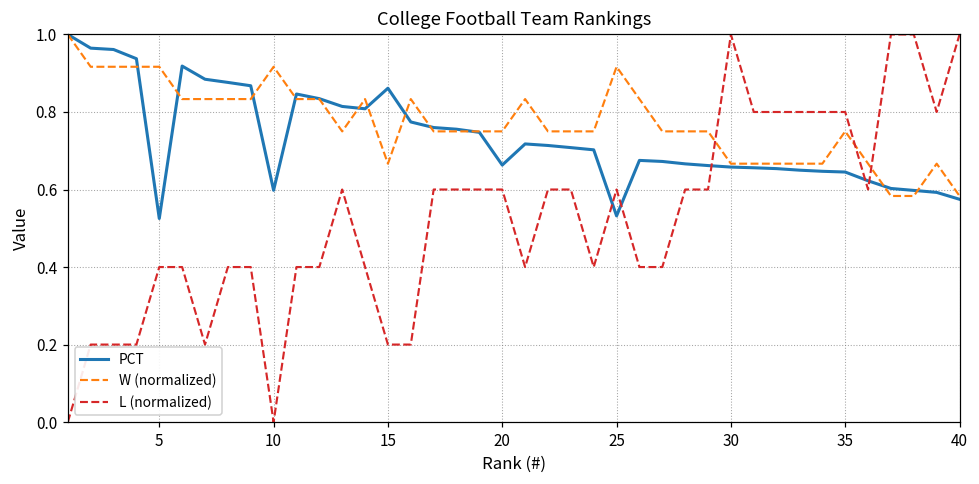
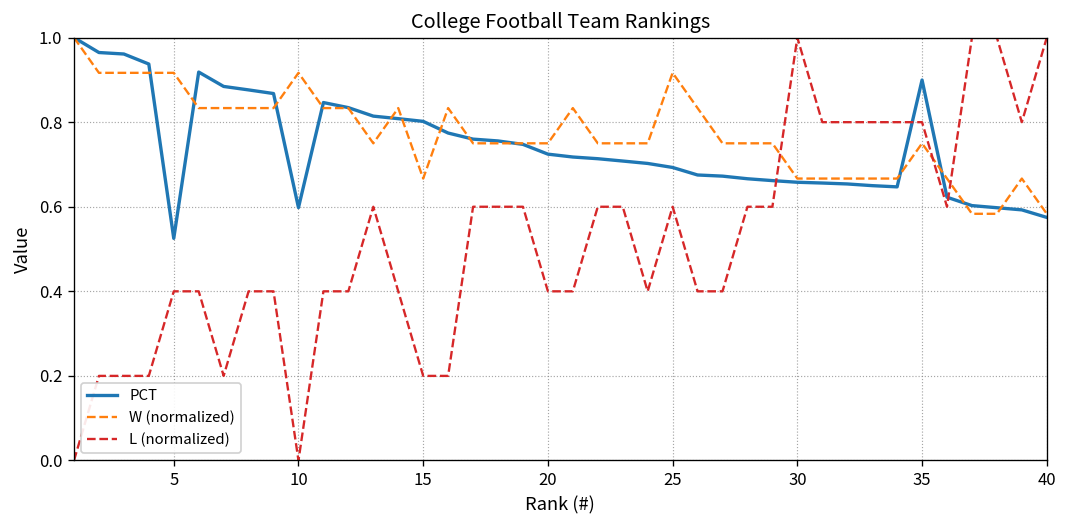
  {
    "PCT": {
      "5": 0.53,
      "10": 0.60,
-     "15": 0.86,
-     "20": 0.66,
-     "25": 0.53,
+     "15": 0.80,
+     "20": 0.72,
+     "25": 0.69,
      "30": 0.66,
-     "35": 0.65,
+     "35": 0.90,
      "40": 0.57
    },
    "W (normalized)": {
      "5": 0.92,
      "10": 0.92,
      "15": 0.67,
      "20": 0.75,
      "25": 0.92,
      "30": 0.67,
      "35": 0.75,
      "40": 0.58
    },
    "L (normalized)": {
      "5": 0.40,
      "10": 0.00,
      "15": 0.20,
-     "20": 0.60,
+     "20": 0.40,
      "25": 0.60,
      "30": 1.00,
      "35": 0.80,
      "40": 1.00
    }
  }
